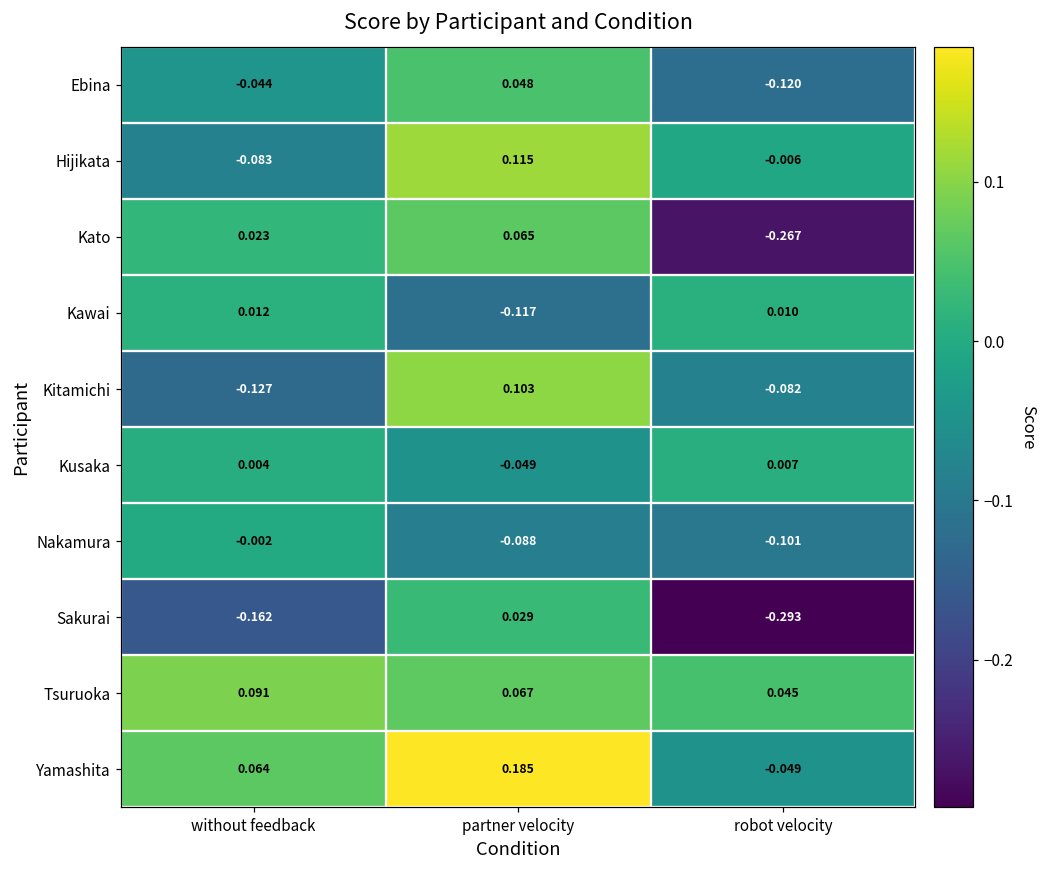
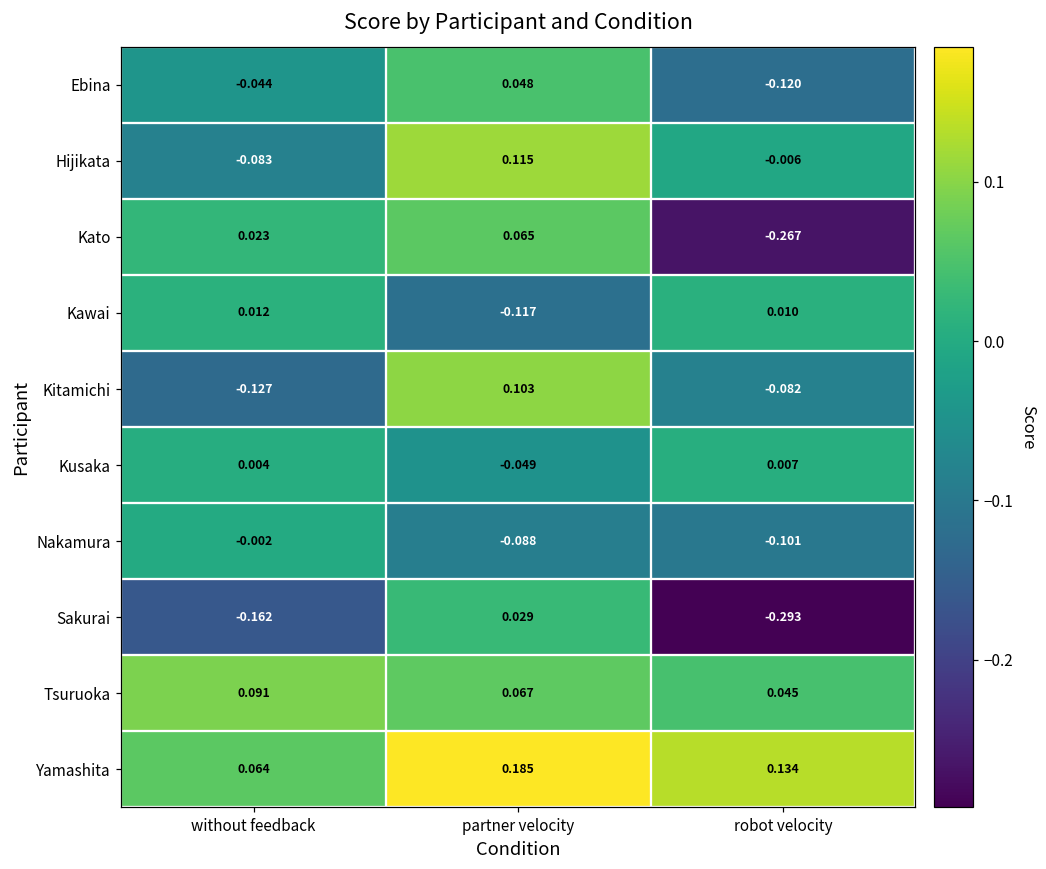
  {
    "Ebina": {
      "without feedback": -0.044,
      "partner velocity": 0.048,
      "robot velocity": -0.120
    },
    "Hijikata": {
      "without feedback": -0.083,
      "partner velocity": 0.115,
      "robot velocity": -0.006
    },
    "Kato": {
      "without feedback": 0.023,
      "partner velocity": 0.065,
      "robot velocity": -0.267
    },
    "Kawai": {
      "without feedback": 0.012,
      "partner velocity": -0.117,
      "robot velocity": 0.010
    },
    "Kitamichi": {
      "without feedback": -0.127,
      "partner velocity": 0.103,
      "robot velocity": -0.082
    },
    "Kusaka": {
      "without feedback": 0.004,
      "partner velocity": -0.049,
      "robot velocity": 0.007
    },
    "Nakamura": {
      "without feedback": -0.002,
      "partner velocity": -0.088,
      "robot velocity": -0.101
    },
    "Sakurai": {
      "without feedback": -0.162,
      "partner velocity": 0.029,
      "robot velocity": -0.293
    },
    "Tsuruoka": {
      "without feedback": 0.091,
      "partner velocity": 0.067,
      "robot velocity": 0.045
    },
    "Yamashita": {
      "without feedback": 0.064,
      "partner velocity": 0.185,
-     "robot velocity": -0.049
+     "robot velocity": 0.134
    }
  }
